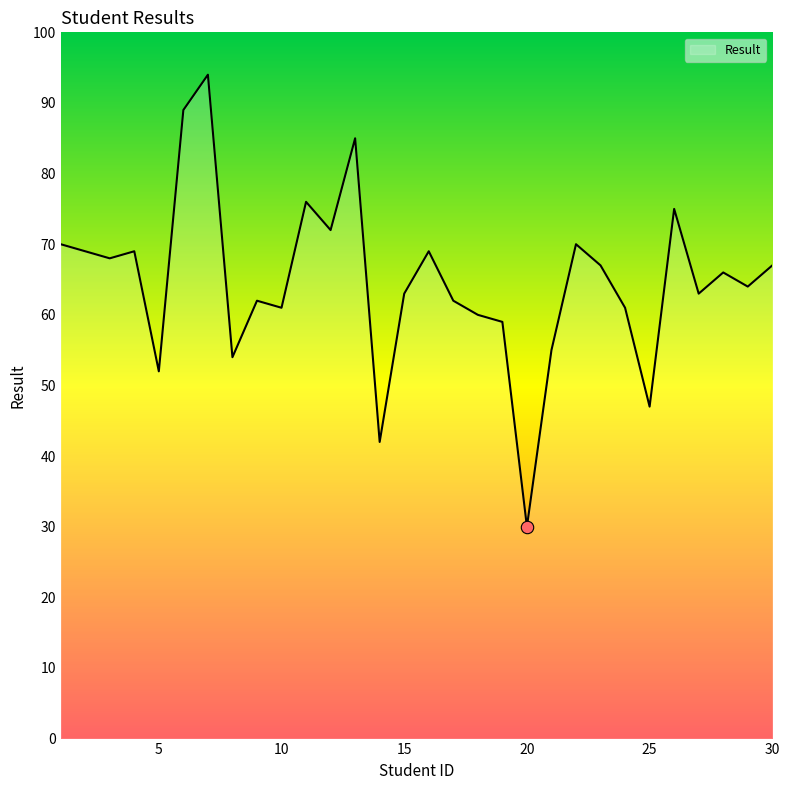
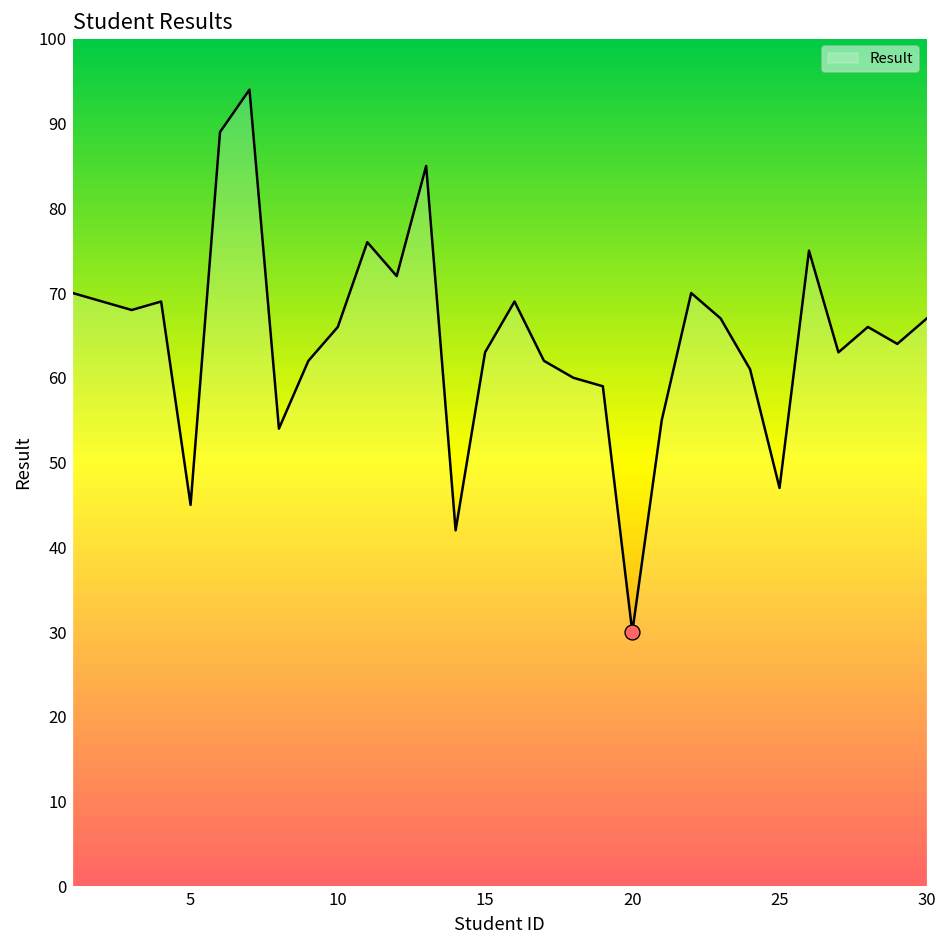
  {
    "Result": {
-     "5": 52,
-     "10": 61,
+     "5": 45,
+     "10": 66,
      "15": 63,
      "25": 47,
      "30": 67
    }
  }
